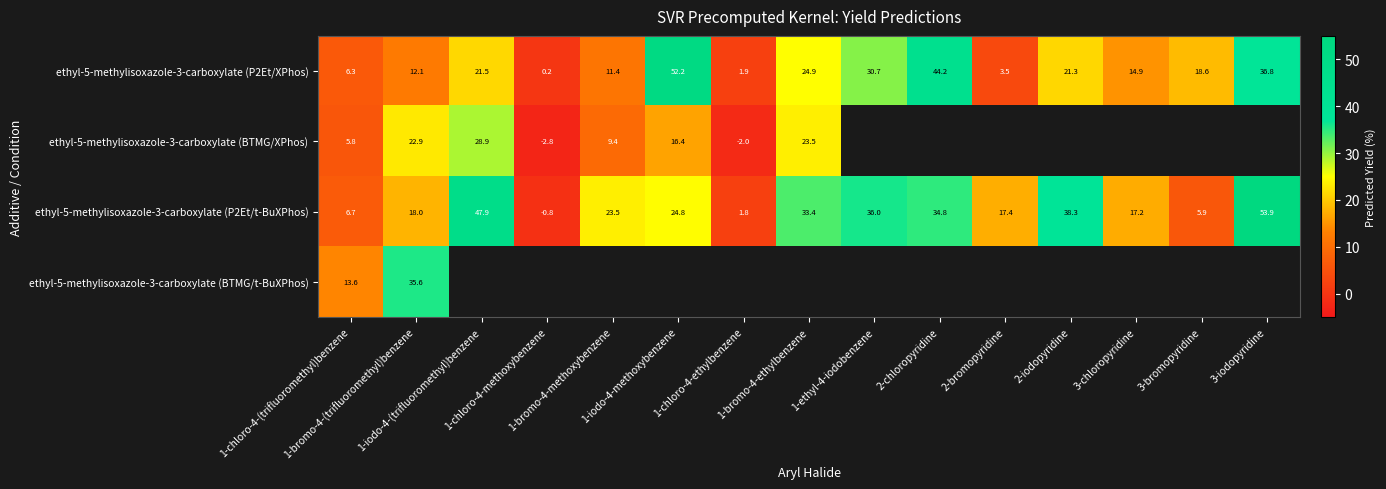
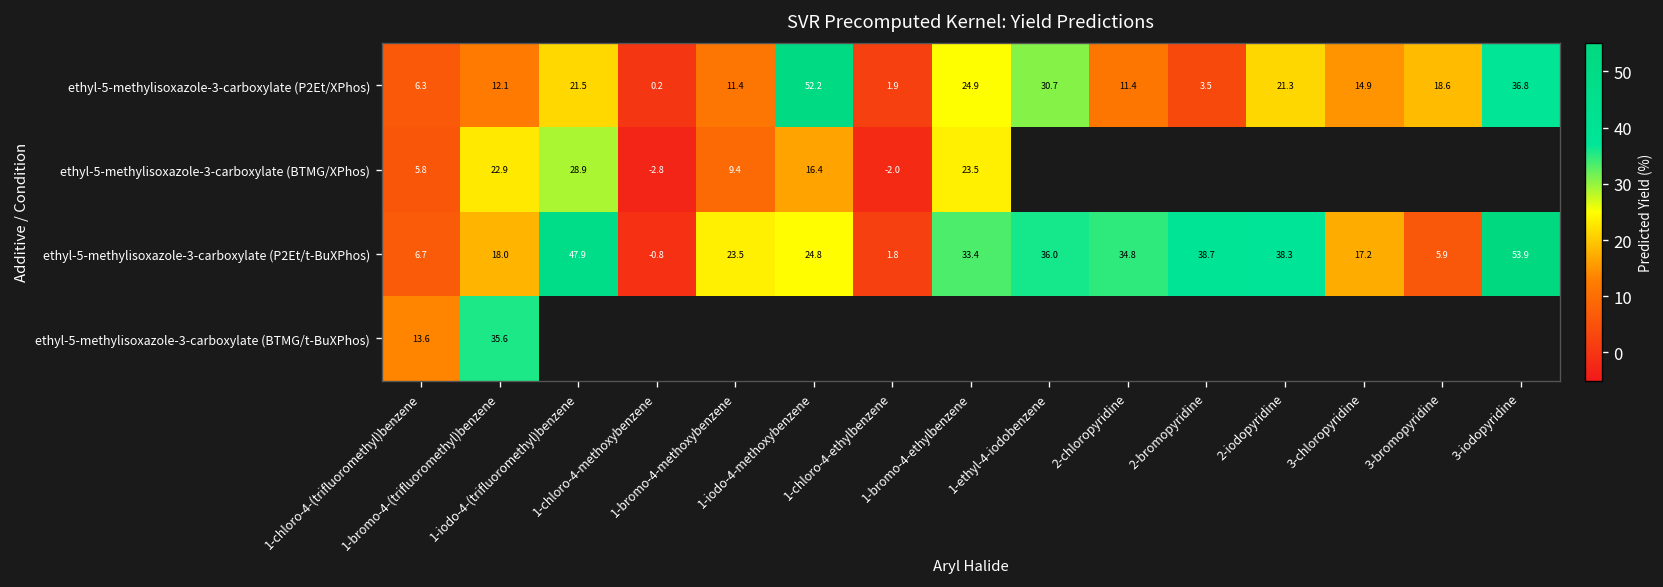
  {
    "ethyl-5-methylisoxazole-3-carboxylate (P2Et/XPhos)": {
      "1-chloro-4-(trifluoromethyl)benzene": 6.3,
      "1-bromo-4-(trifluoromethyl)benzene": 12.1,
      "1-iodo-4-(trifluoromethyl)benzene": 21.5,
      "1-chloro-4-methoxybenzene": 0.2,
      "1-bromo-4-methoxybenzene": 11.4,
      "1-iodo-4-methoxybenzene": 52.2,
      "1-chloro-4-ethylbenzene": 1.9,
      "1-bromo-4-ethylbenzene": 24.9,
      "1-ethyl-4-iodobenzene": 30.7,
-     "2-chloropyridine": 44.2,
+     "2-chloropyridine": 11.4,
      "2-bromopyridine": 3.5,
      "2-iodopyridine": 21.3,
      "3-chloropyridine": 14.9,
      "3-bromopyridine": 18.6,
      "3-iodopyridine": 36.8
    },
    "ethyl-5-methylisoxazole-3-carboxylate (BTMG/XPhos)": {
      "1-chloro-4-(trifluoromethyl)benzene": 5.8,
      "1-bromo-4-(trifluoromethyl)benzene": 22.9,
      "1-iodo-4-(trifluoromethyl)benzene": 28.9,
      "1-chloro-4-methoxybenzene": -2.8,
      "1-bromo-4-methoxybenzene": 9.4,
      "1-iodo-4-methoxybenzene": 16.4,
      "1-chloro-4-ethylbenzene": -2.0,
      "1-bromo-4-ethylbenzene": 23.5
    },
    "ethyl-5-methylisoxazole-3-carboxylate (P2Et/t-BuXPhos)": {
      "1-chloro-4-(trifluoromethyl)benzene": 6.7,
      "1-bromo-4-(trifluoromethyl)benzene": 18.0,
      "1-iodo-4-(trifluoromethyl)benzene": 47.9,
      "1-chloro-4-methoxybenzene": -0.8,
      "1-bromo-4-methoxybenzene": 23.5,
      "1-iodo-4-methoxybenzene": 24.8,
      "1-chloro-4-ethylbenzene": 1.8,
      "1-bromo-4-ethylbenzene": 33.4,
      "1-ethyl-4-iodobenzene": 36.0,
      "2-chloropyridine": 34.8,
-     "2-bromopyridine": 17.4,
+     "2-bromopyridine": 38.7,
      "2-iodopyridine": 38.3,
      "3-chloropyridine": 17.2,
      "3-bromopyridine": 5.9,
      "3-iodopyridine": 53.9
    },
    "ethyl-5-methylisoxazole-3-carboxylate (BTMG/t-BuXPhos)": {
      "1-chloro-4-(trifluoromethyl)benzene": 13.6,
      "1-bromo-4-(trifluoromethyl)benzene": 35.6
    }
  }
